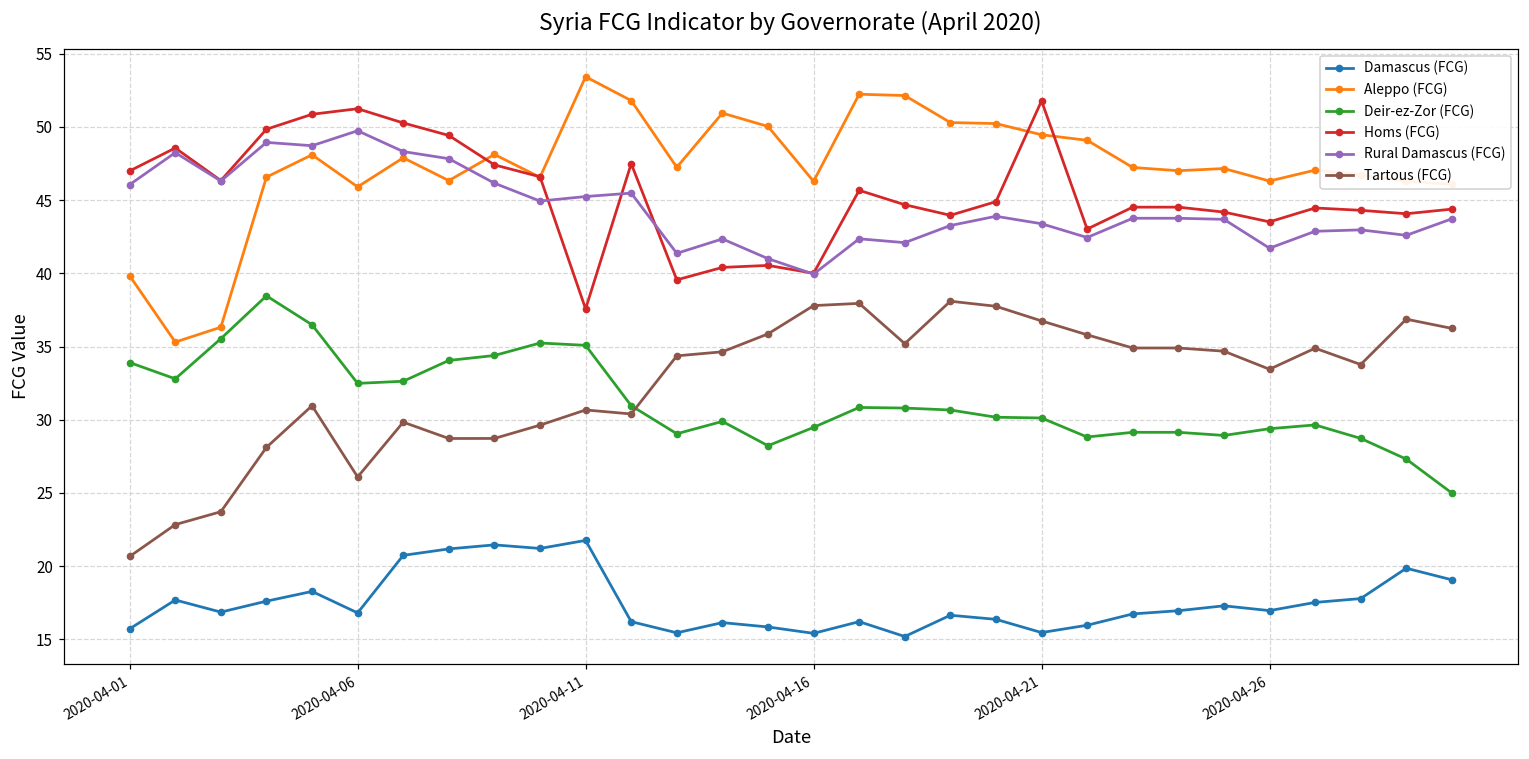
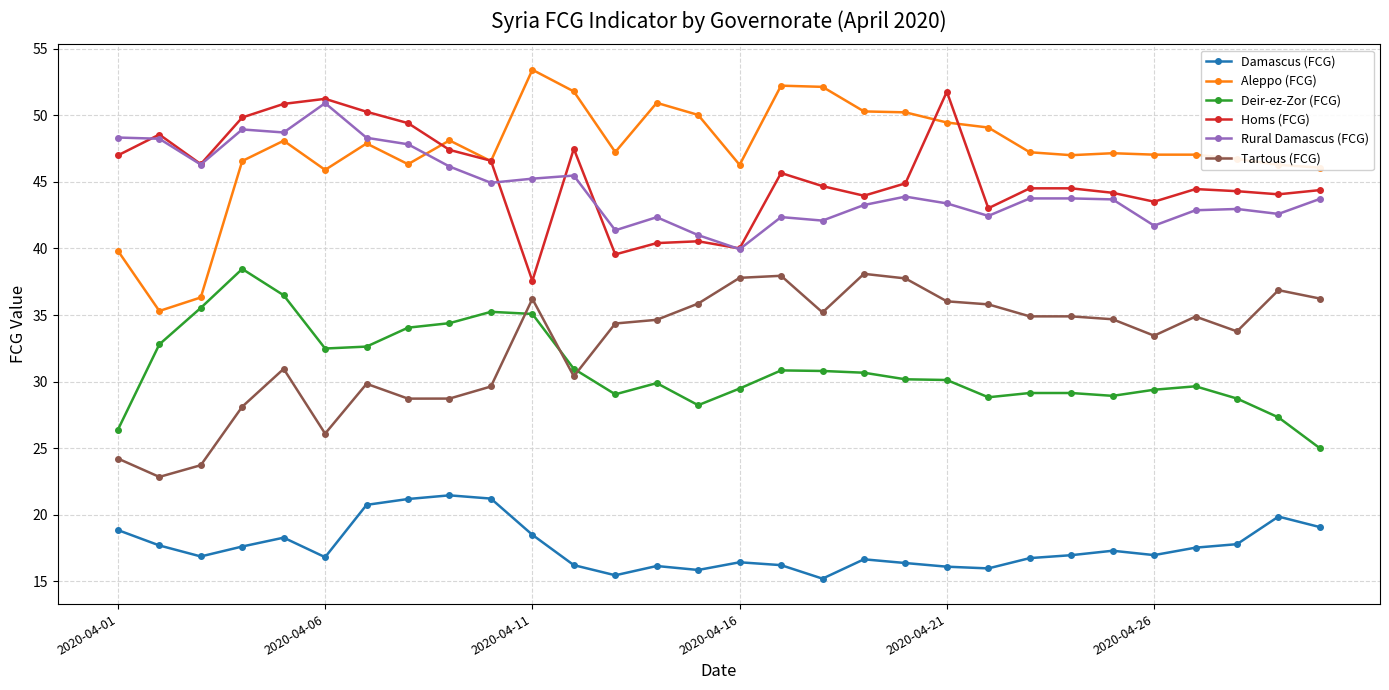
  {
    "Damascus (FCG)": {
-     "2020-04-01": 15.7,
+     "2020-04-01": 18.8,
      "2020-04-06": 16.8,
-     "2020-04-11": 21.8,
-     "2020-04-16": 15.4,
-     "2020-04-21": 15.5,
+     "2020-04-11": 18.5,
+     "2020-04-16": 16.4,
+     "2020-04-21": 16.1,
      "2020-04-26": 17.0
    },
    "Aleppo (FCG)": {
      "2020-04-01": 39.8,
      "2020-04-06": 45.9,
      "2020-04-11": 53.4,
      "2020-04-16": 46.3,
      "2020-04-21": 49.5,
-     "2020-04-26": 46.3
+     "2020-04-26": 47.0
    },
    "Deir-ez-Zor (FCG)": {
-     "2020-04-01": 33.9,
+     "2020-04-01": 26.4,
      "2020-04-06": 32.5,
      "2020-04-11": 35.1,
      "2020-04-16": 29.5,
      "2020-04-21": 30.1,
      "2020-04-26": 29.4
    },
    "Homs (FCG)": {
      "2020-04-01": 47.0,
      "2020-04-06": 51.2,
      "2020-04-11": 37.6,
      "2020-04-21": 51.8,
      "2020-04-26": 43.5
    },
    "Rural Damascus (FCG)": {
-     "2020-04-01": 46.1,
-     "2020-04-06": 49.7,
+     "2020-04-01": 48.3,
+     "2020-04-06": 50.9,
      "2020-04-11": 45.2,
      "2020-04-21": 43.4,
      "2020-04-26": 41.7
    },
    "Tartous (FCG)": {
-     "2020-04-01": 20.7,
+     "2020-04-01": 24.2,
      "2020-04-06": 26.1,
-     "2020-04-11": 30.7,
+     "2020-04-11": 36.2,
      "2020-04-16": 37.8,
-     "2020-04-21": 36.7,
+     "2020-04-21": 36.0,
      "2020-04-26": 33.4
    }
  }
